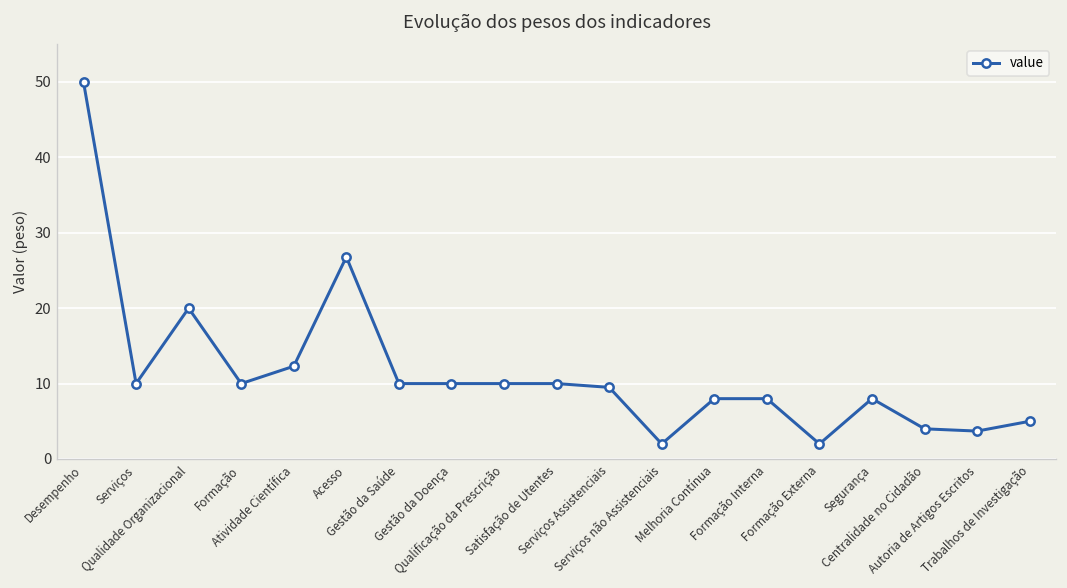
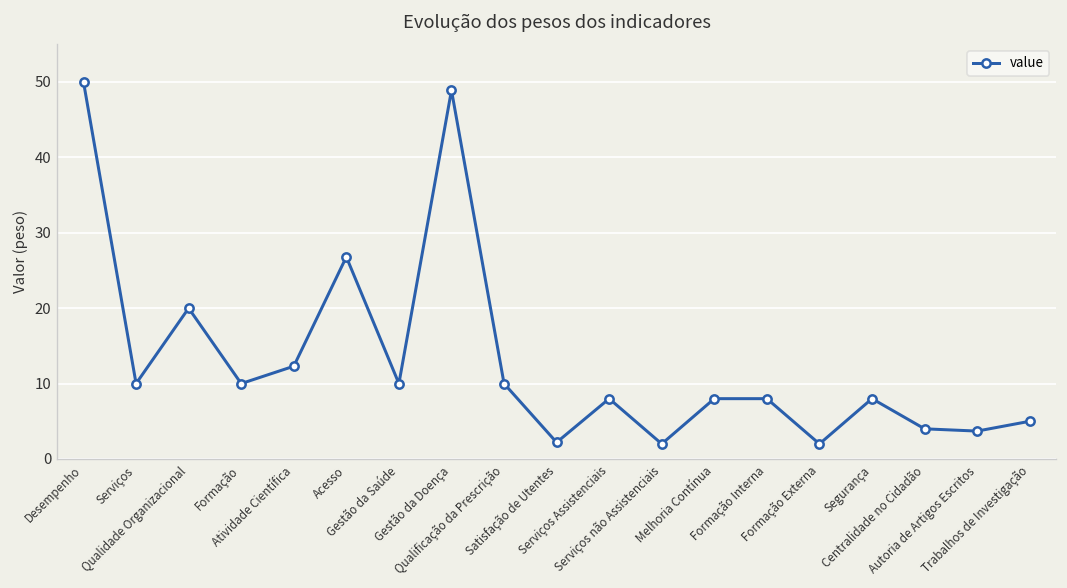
  {
    "Desempenho": 50,
    "Serviços": 10,
    "Qualidade Organizacional": 20,
    "Formação": 10,
    "Atividade Científica": 12,
    "Acesso": 27,
    "Gestão da Saúde": 10,
-   "Gestão da Doença": 10,
+   "Gestão da Doença": 49,
    "Qualificação da Prescrição": 10,
-   "Satisfação de Utentes": 10,
-   "Serviços Assistenciais": 10,
+   "Satisfação de Utentes": 2,
+   "Serviços Assistenciais": 8,
    "Serviços não Assistenciais": 2,
    "Melhoria Contínua": 8,
    "Formação Interna": 8,
    "Formação Externa": 2,
    "Segurança": 8,
    "Centralidade no Cidadão": 4,
    "Autoria de Artigos Escritos": 4,
    "Trabalhos de Investigação": 5
  }
